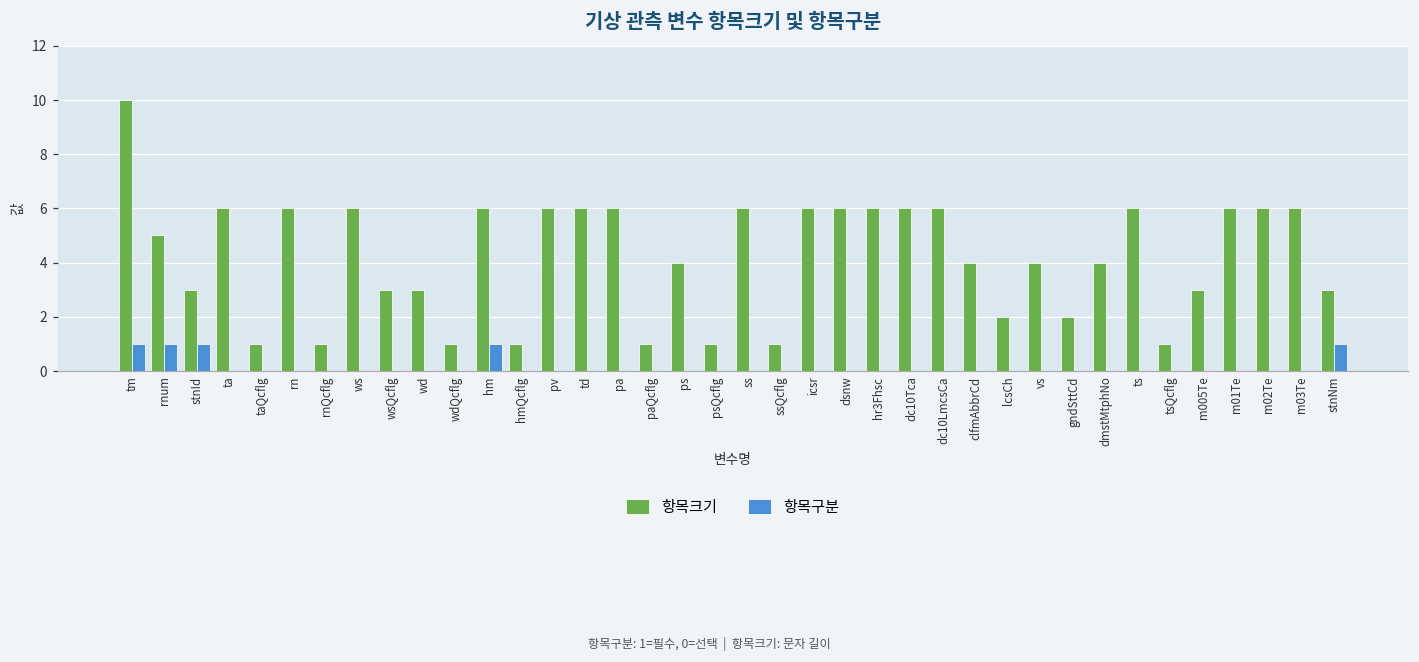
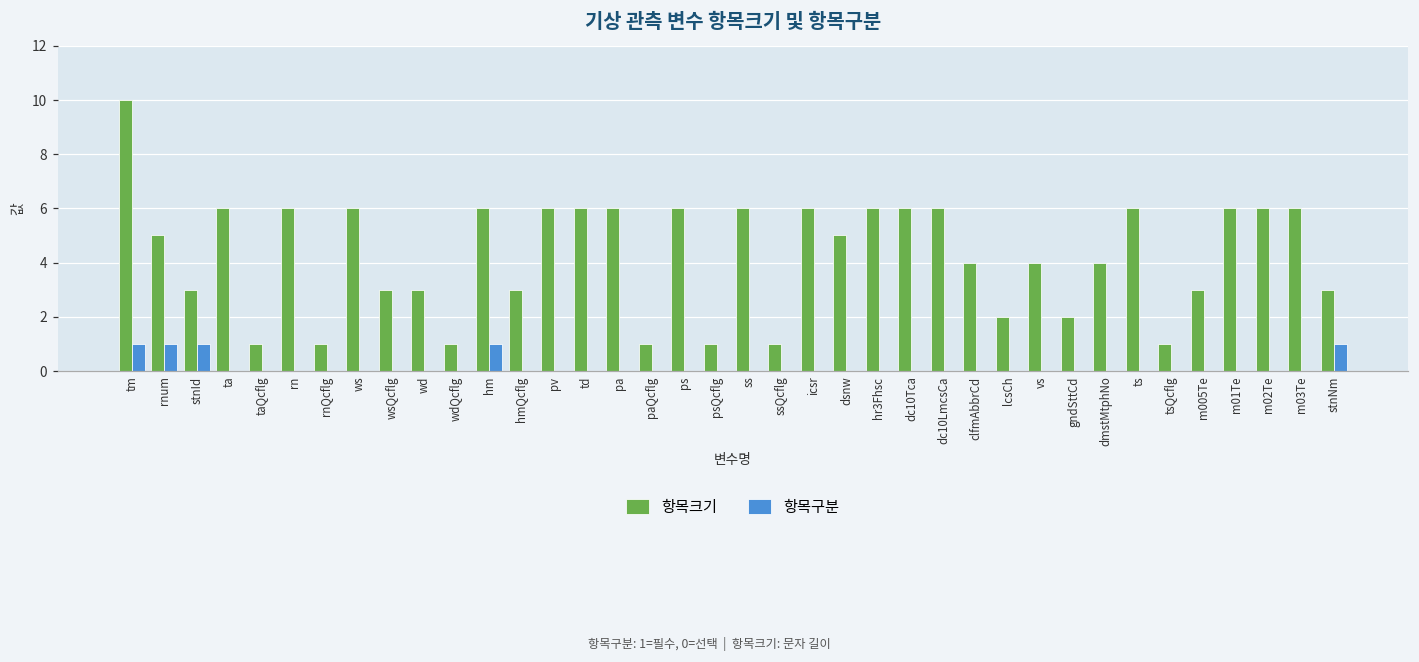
  {
    "항목크기": {
      "tm": 10,
      "rnum": 5,
      "stnId": 3,
      "ta": 6,
      "taQcflg": 1,
      "rn": 6,
      "rnQcflg": 1,
      "ws": 6,
      "wsQcflg": 3,
      "wd": 3,
      "wdQcflg": 1,
      "hm": 6,
-     "hmQcflg": 1,
+     "hmQcflg": 3,
      "pv": 6,
      "td": 6,
      "pa": 6,
      "paQcflg": 1,
-     "ps": 4,
+     "ps": 6,
      "psQcflg": 1,
      "ss": 6,
      "ssQcflg": 1,
      "icsr": 6,
-     "dsnw": 6,
+     "dsnw": 5,
      "hr3Fhsc": 6,
      "dc10Tca": 6,
      "dc10LmcsCa": 6,
      "clfmAbbrCd": 4,
      "lcsCh": 2,
      "vs": 4,
      "gndSttCd": 2,
      "dmstMtphNo": 4,
      "ts": 6,
      "tsQcflg": 1,
      "m005Te": 3,
      "m01Te": 6,
      "m02Te": 6,
      "m03Te": 6,
      "stnNm": 3
    },
    "항목구분": {
      "tm": 1,
      "rnum": 1,
      "stnId": 1,
      "ta": 0,
      "taQcflg": 0,
      "rn": 0,
      "rnQcflg": 0,
      "ws": 0,
      "wsQcflg": 0,
      "wd": 0,
      "wdQcflg": 0,
      "hm": 1,
      "hmQcflg": 0,
      "pv": 0,
      "td": 0,
      "pa": 0,
      "paQcflg": 0,
      "ps": 0,
      "psQcflg": 0,
      "ss": 0,
      "ssQcflg": 0,
      "icsr": 0,
      "dsnw": 0,
      "hr3Fhsc": 0,
      "dc10Tca": 0,
      "dc10LmcsCa": 0,
      "clfmAbbrCd": 0,
      "lcsCh": 0,
      "vs": 0,
      "gndSttCd": 0,
      "dmstMtphNo": 0,
      "ts": 0,
      "tsQcflg": 0,
      "m005Te": 0,
      "m01Te": 0,
      "m02Te": 0,
      "m03Te": 0,
      "stnNm": 1
    }
  }
